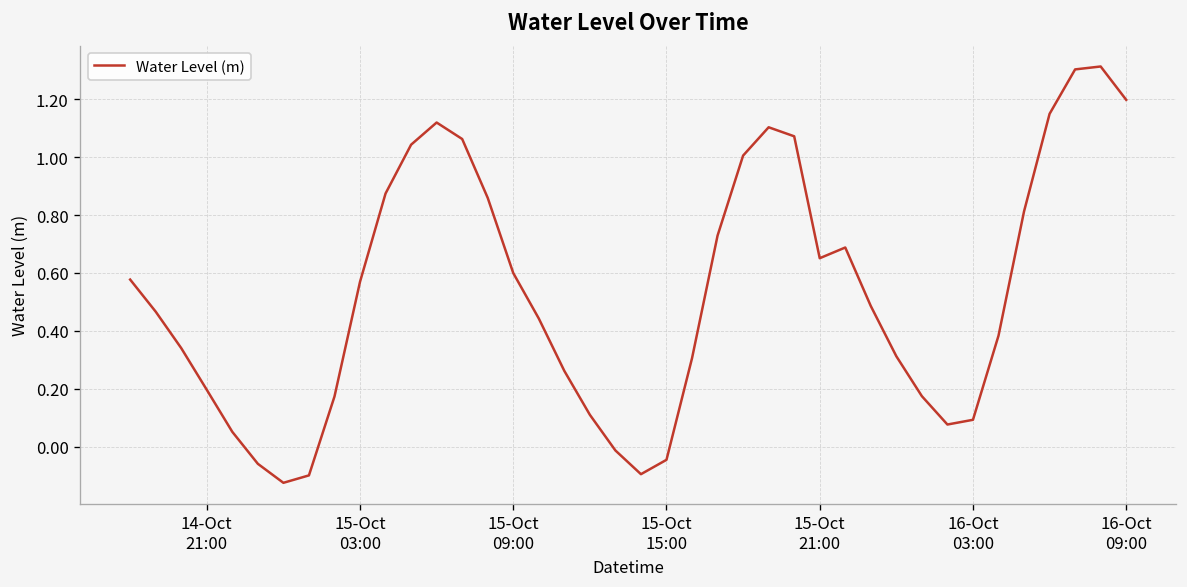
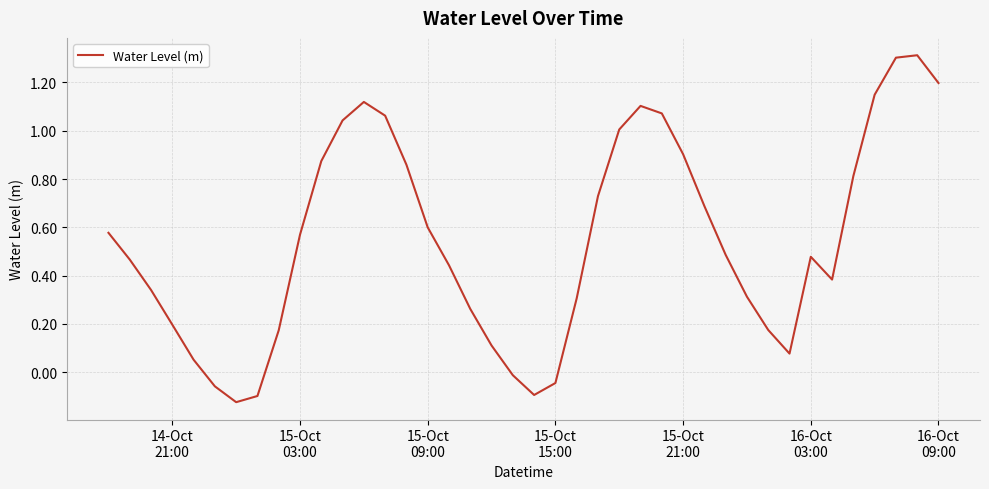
  {
    "14-Oct 21:00": 0.20,
    "15-Oct 03:00": 0.57,
    "15-Oct 09:00": 0.60,
    "15-Oct 15:00": -0.05,
-   "15-Oct 21:00": 0.65,
-   "16-Oct 03:00": 0.09,
+   "15-Oct 21:00": 0.90,
+   "16-Oct 03:00": 0.48,
    "16-Oct 09:00": 1.20
  }
